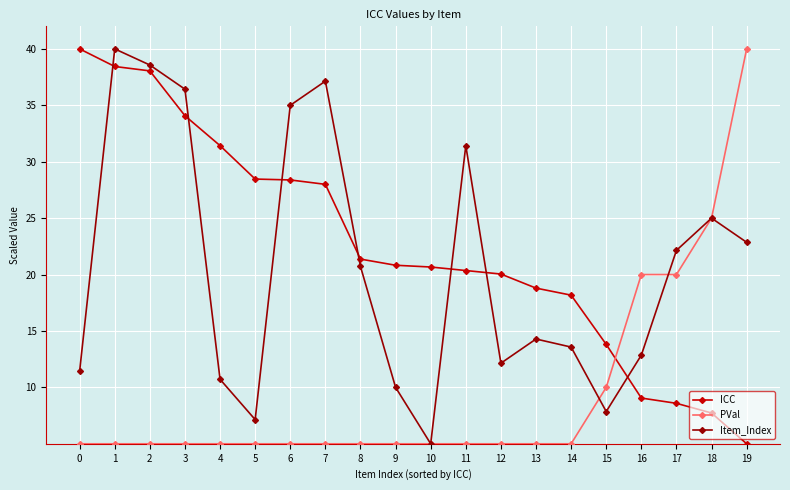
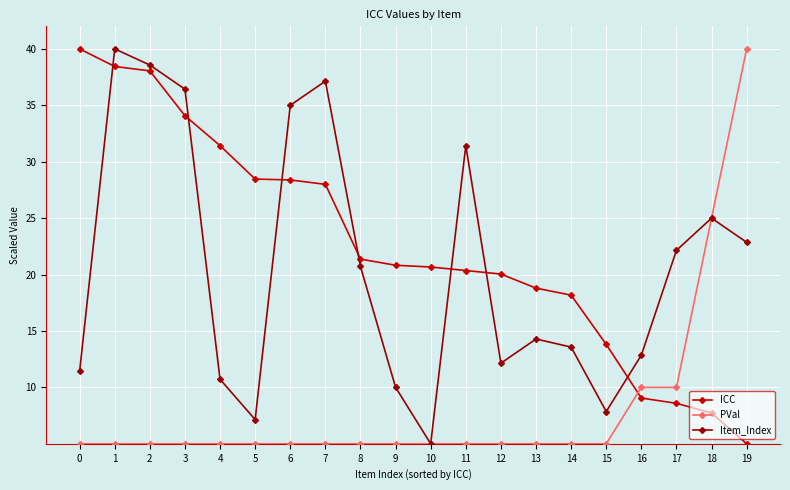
  {
    "PVal": {
      "0": 5.0,
      "1": 5.0,
      "2": 5.0,
      "3": 5.0,
      "4": 5.0,
      "5": 5.0,
      "6": 5.0,
      "7": 5.0,
      "8": 5.0,
      "9": 5.0,
      "11": 5.0,
      "12": 5.0,
      "13": 5.0,
      "14": 5.0,
-     "15": 10.0,
-     "16": 20.0,
-     "17": 20.0,
+     "15": 5.0,
+     "16": 10.0,
+     "17": 10.0,
      "19": 40.0
    }
  }
